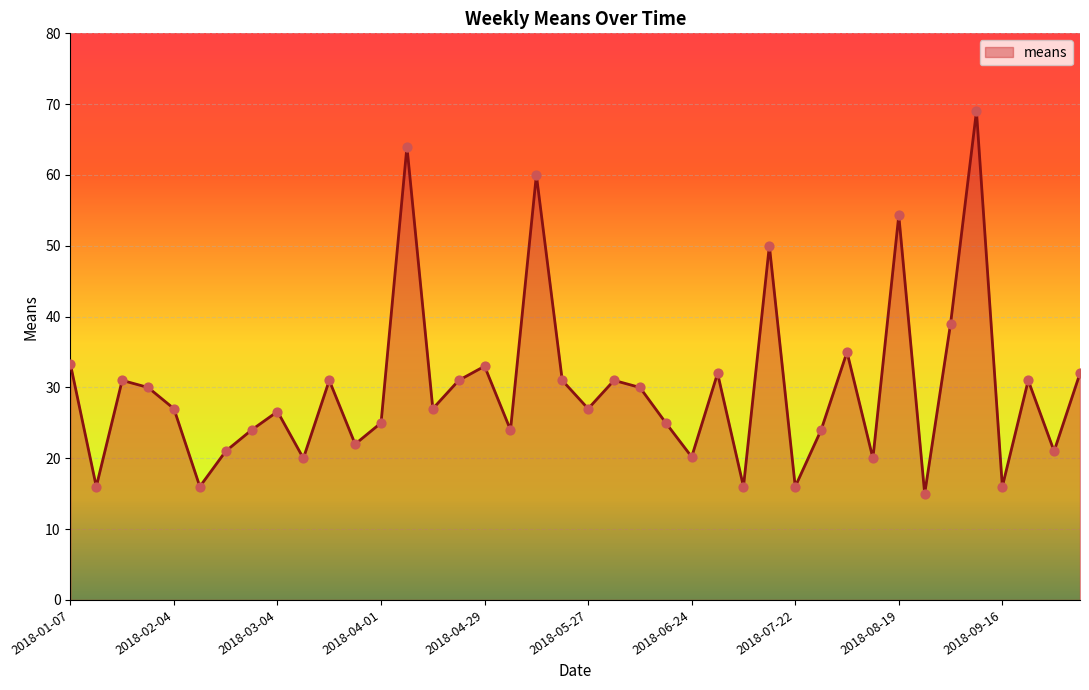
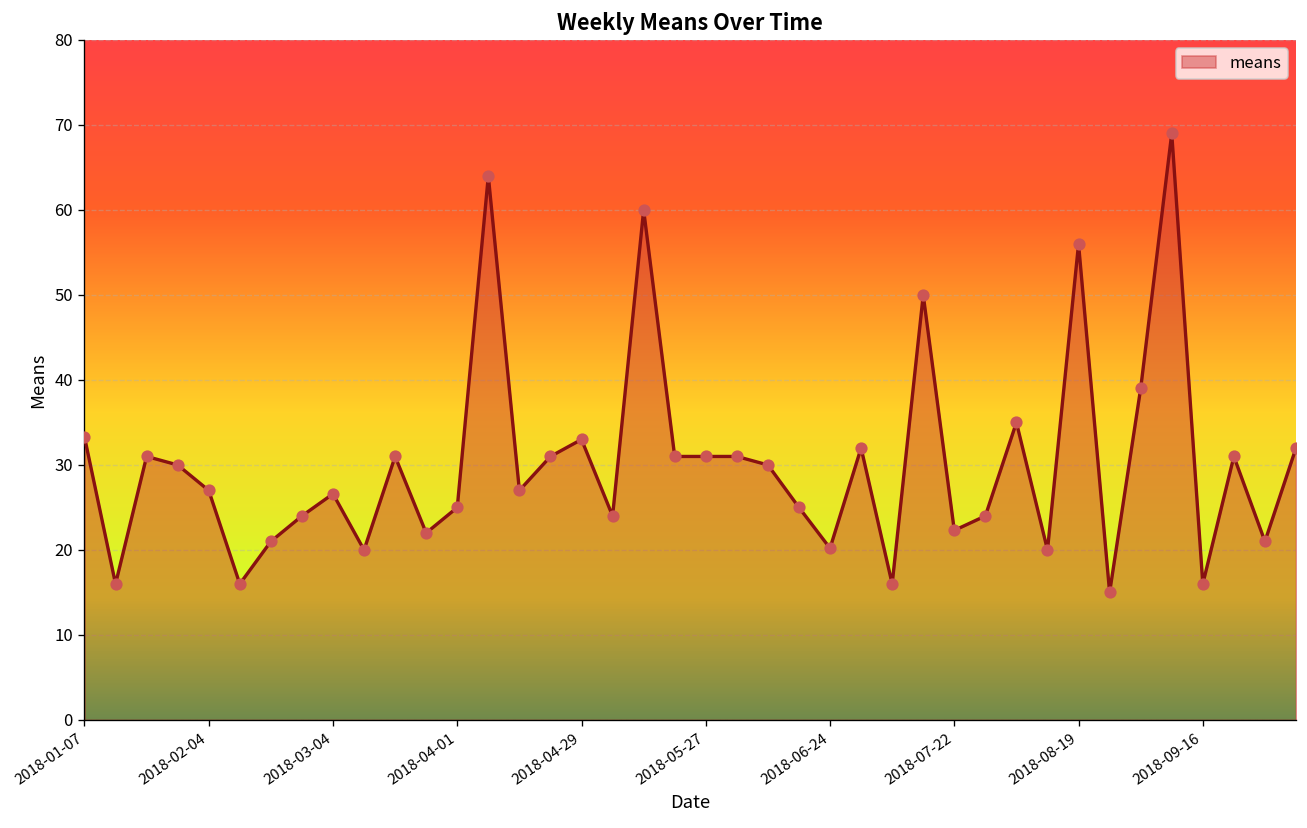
  {
    "2018-01-07": 33,
    "2018-02-04": 27,
    "2018-03-04": 27,
    "2018-04-01": 25,
    "2018-04-29": 33,
-   "2018-05-27": 27,
+   "2018-05-27": 31,
    "2018-06-24": 20,
-   "2018-07-22": 16,
-   "2018-08-19": 54,
+   "2018-07-22": 22,
+   "2018-08-19": 56,
    "2018-09-16": 16
  }
